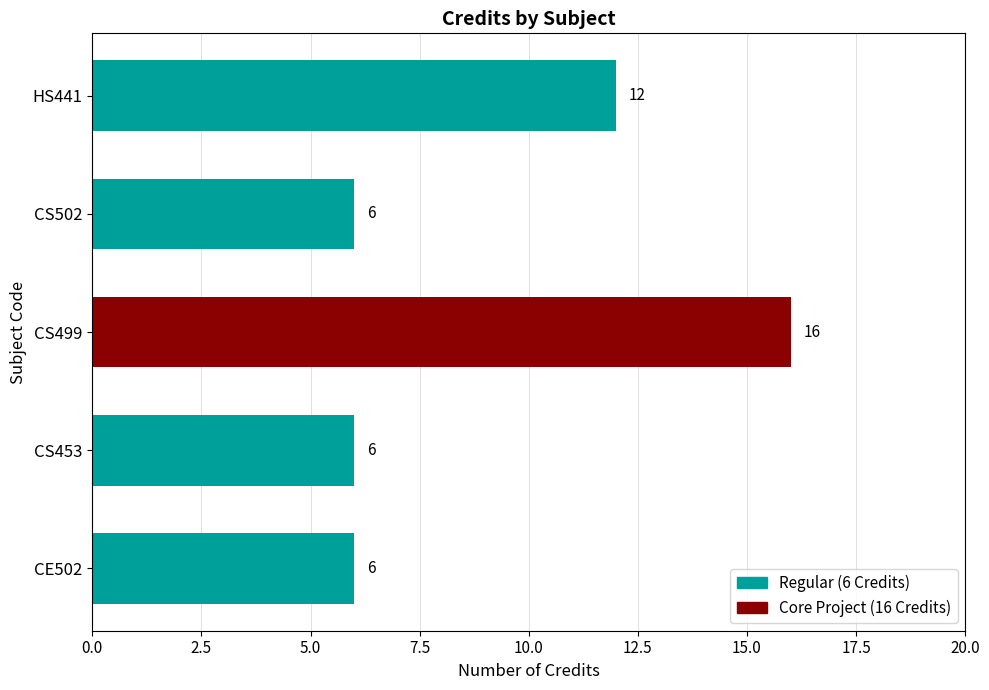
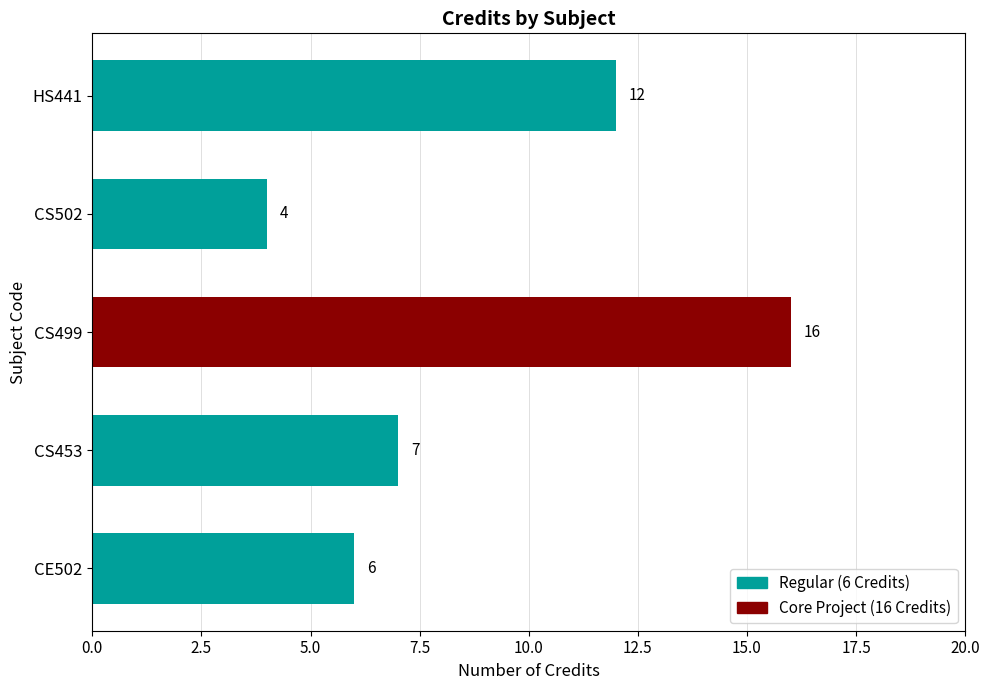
  {
    "HS441": 12,
-   "CS502": 6,
+   "CS502": 4,
    "CS499": 16,
-   "CS453": 6,
+   "CS453": 7,
    "CE502": 6
  }
